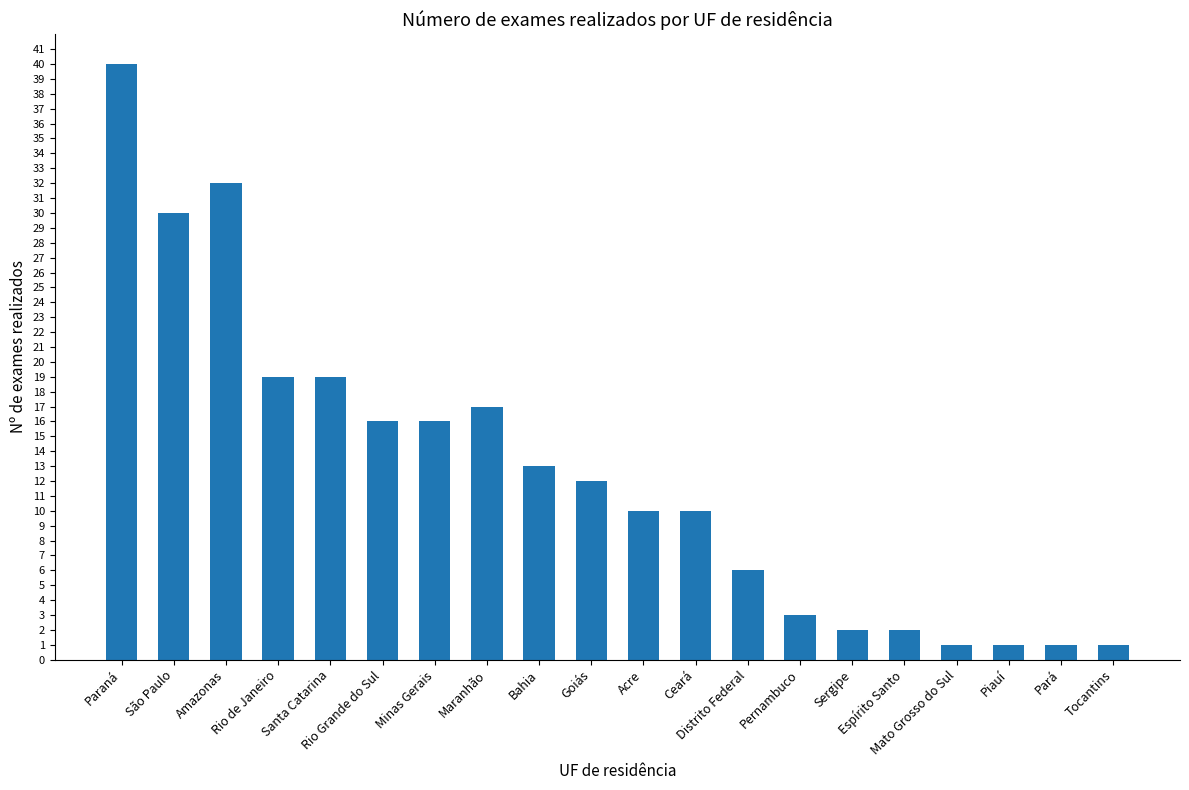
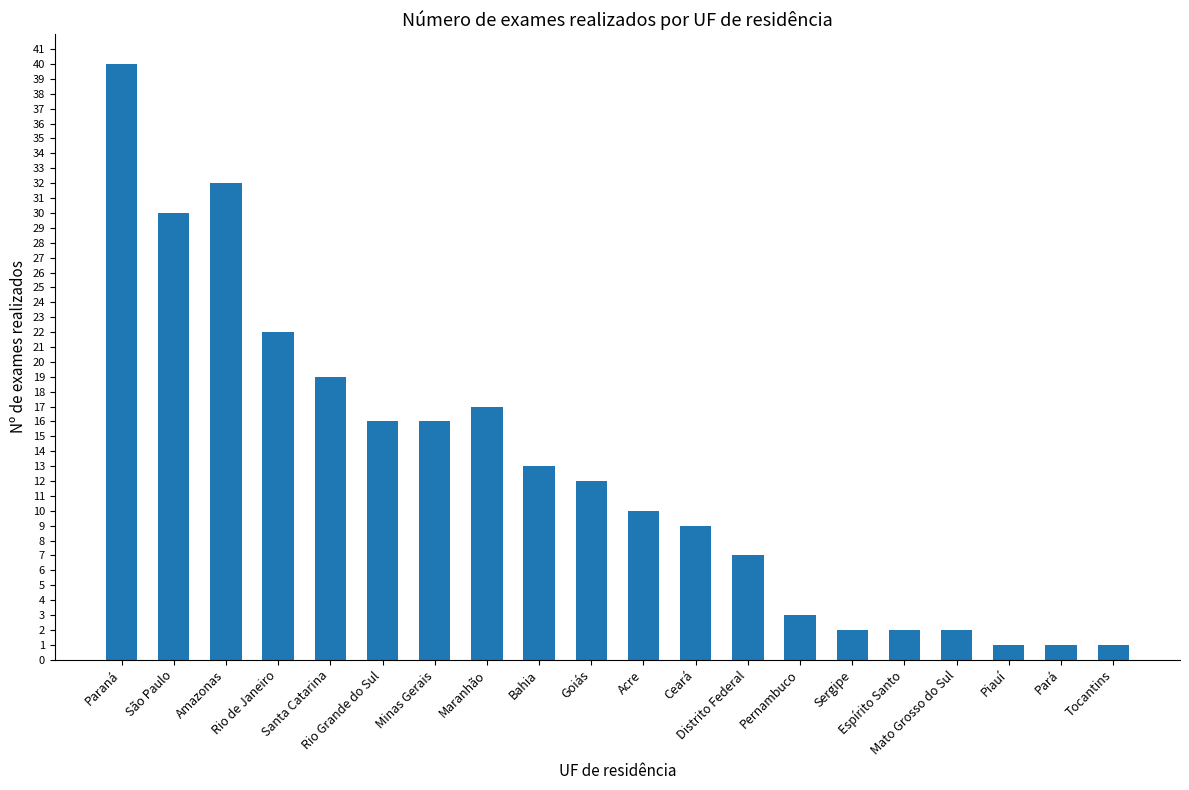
  {
    "Paraná": 40,
    "São Paulo": 30,
    "Amazonas": 32,
-   "Rio de Janeiro": 19,
+   "Rio de Janeiro": 22,
    "Santa Catarina": 19,
    "Rio Grande do Sul": 16,
    "Minas Gerais": 16,
    "Maranhão": 17,
    "Bahia": 13,
    "Goiás": 12,
    "Acre": 10,
-   "Ceará": 10,
-   "Distrito Federal": 6,
+   "Ceará": 9,
+   "Distrito Federal": 7,
    "Pernambuco": 3,
    "Sergipe": 2,
    "Espírito Santo": 2,
-   "Mato Grosso do Sul": 1,
+   "Mato Grosso do Sul": 2,
    "Piauí": 1,
    "Pará": 1,
    "Tocantins": 1
  }
